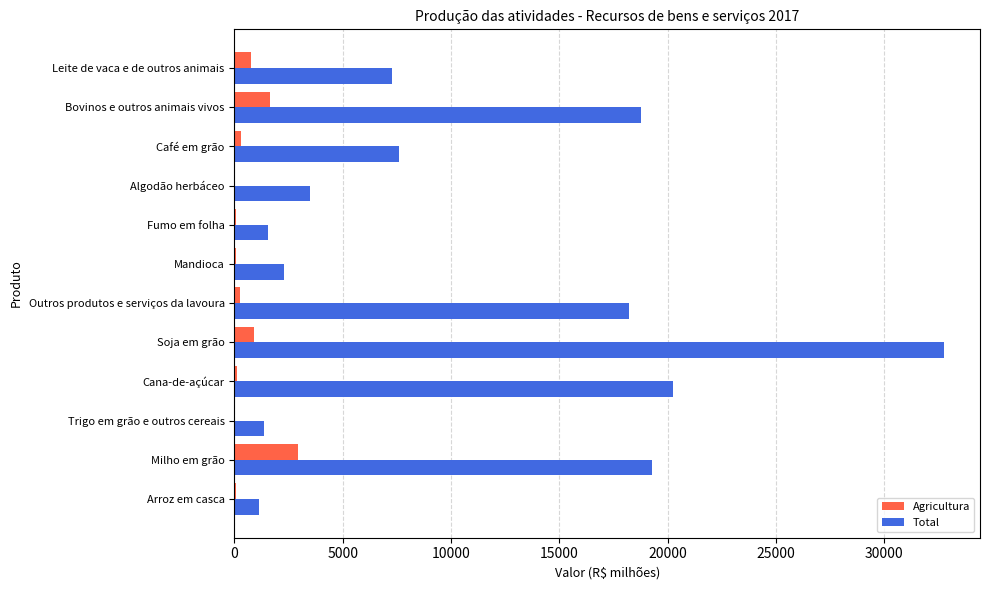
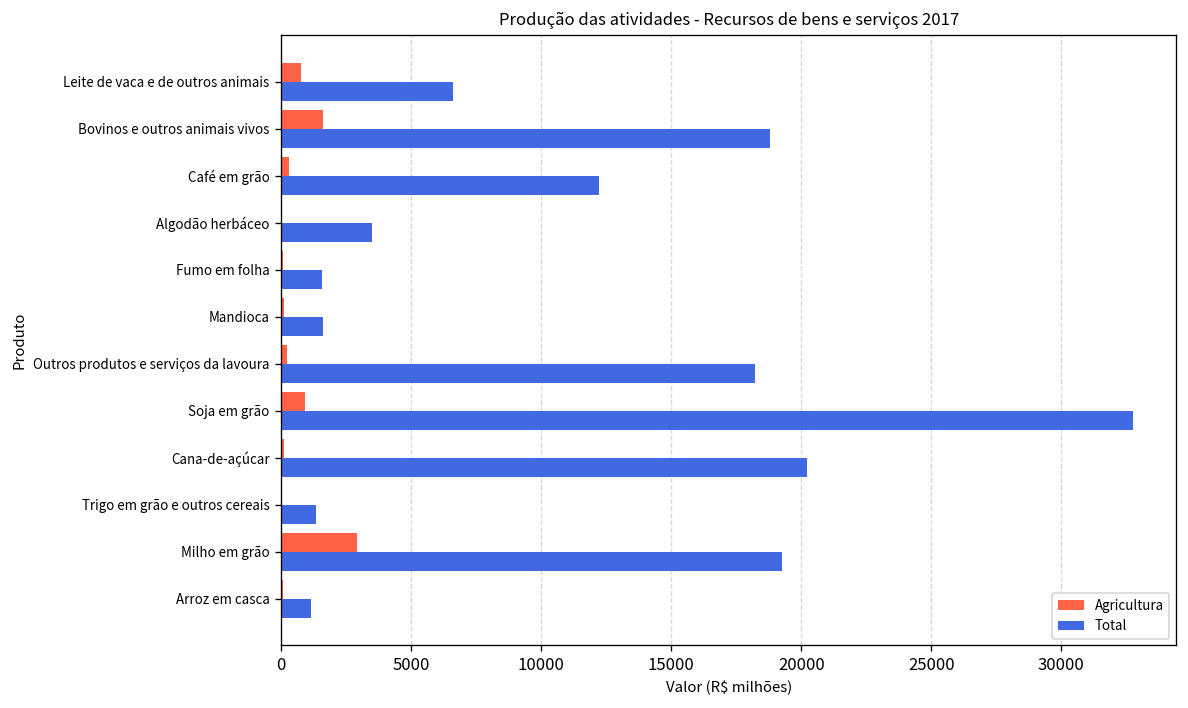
  {
    "Agricultura": {
      "Leite de vaca e de outros animais": 800,
      "Bovinos e outros animais vivos": 1600,
      "Café em grão": 300,
      "Outros produtos e serviços da lavoura": 200,
      "Soja em grão": 900,
      "Trigo em grão e outros cereais": 0,
      "Milho em grão": 2900
    },
    "Total": {
-     "Leite de vaca e de outros animais": 7300,
+     "Leite de vaca e de outros animais": 6600,
      "Bovinos e outros animais vivos": 18800,
-     "Café em grão": 7600,
+     "Café em grão": 12200,
      "Algodão herbáceo": 3500,
      "Fumo em folha": 1600,
-     "Mandioca": 2300,
+     "Mandioca": 1600,
      "Outros produtos e serviços da lavoura": 18200,
      "Soja em grão": 32800,
      "Cana-de-açúcar": 20200,
      "Trigo em grão e outros cereais": 1400,
      "Milho em grão": 19300,
      "Arroz em casca": 1100
    }
  }
